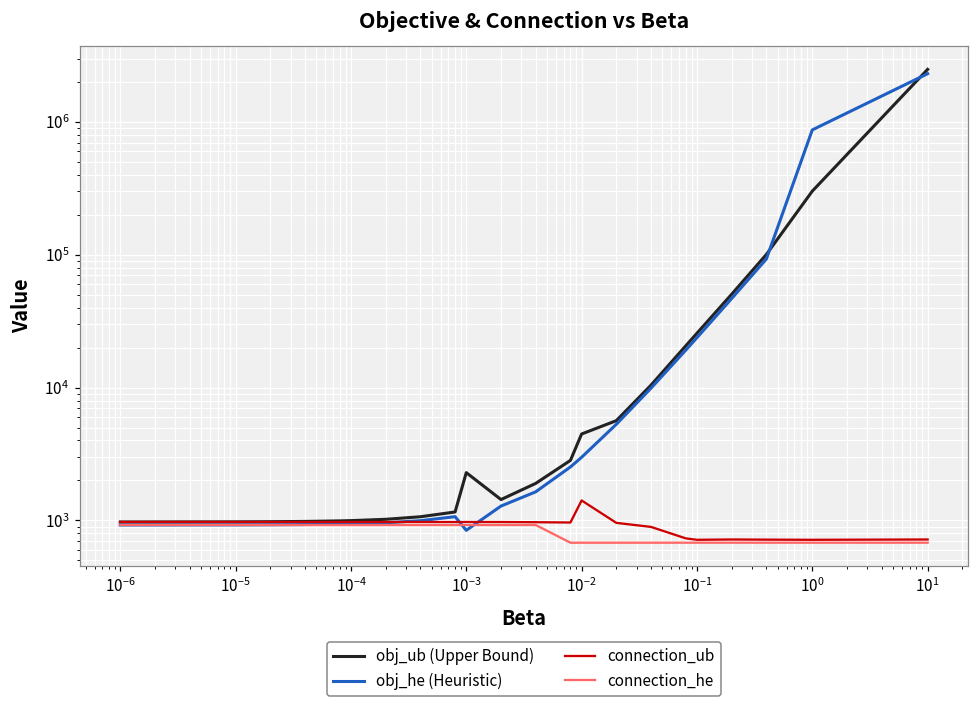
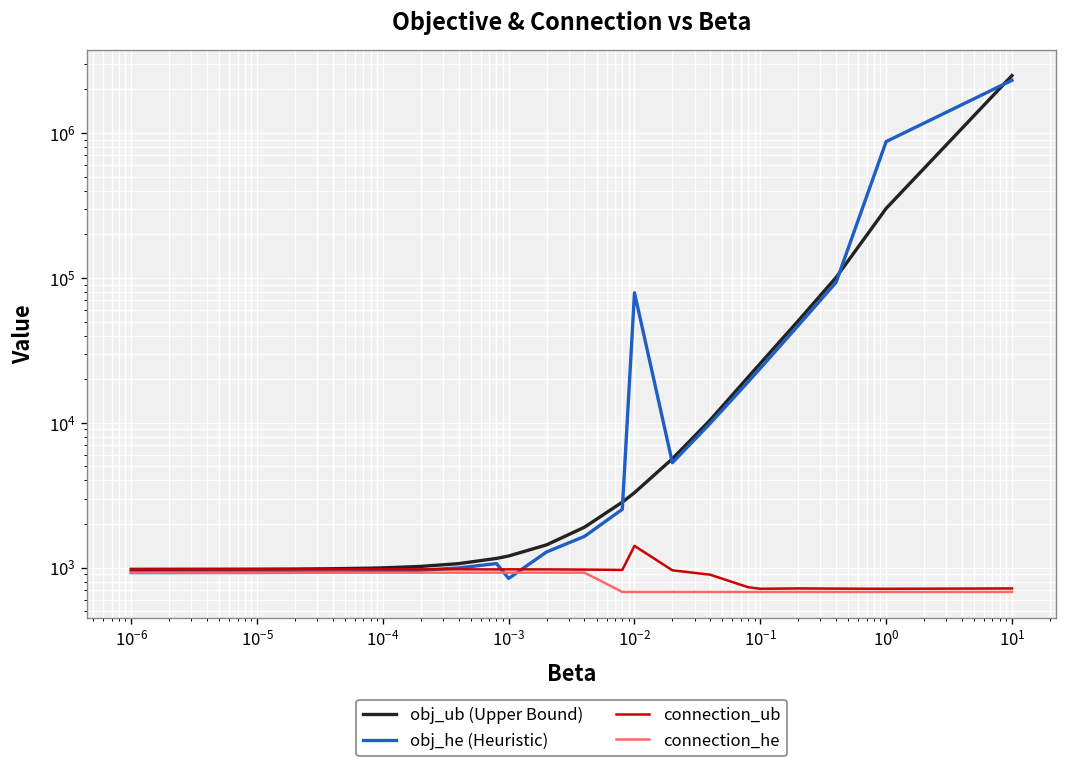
  {
    "obj_ub (Upper Bound)": {
-     "10^-3": 2300,
-     "10^-2": 4500,
+     "10^-3": 1200,
+     "10^-2": 3300,
      "10^-1": 26000,
      "10^0": 300000,
      "10^1": 2500000
    },
    "obj_he (Heuristic)": {
      "10^-3": 800,
-     "10^-2": 3000,
+     "10^-2": 80000,
      "10^-1": 24000,
      "10^0": 900000,
      "10^1": 2300000
    },
    "connection_ub": {
      "10^-3": 1000,
      "10^-2": 1400,
      "10^-1": 700,
      "10^0": 700,
      "10^1": 700
    },
    "connection_he": {
      "10^-3": 900,
      "10^-2": 700,
      "10^-1": 700,
      "10^0": 700,
      "10^1": 700
    }
  }
